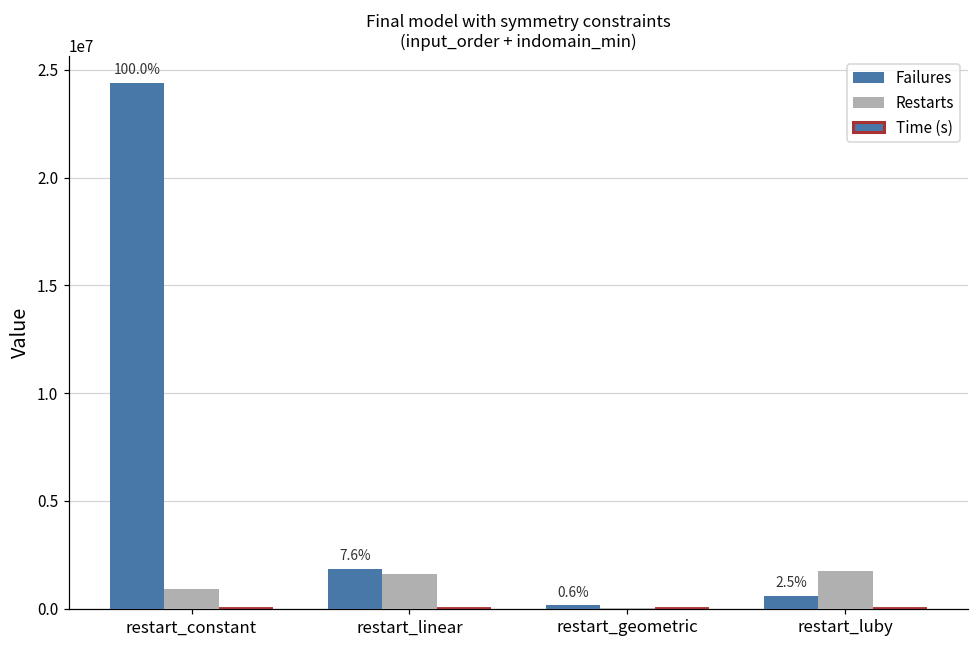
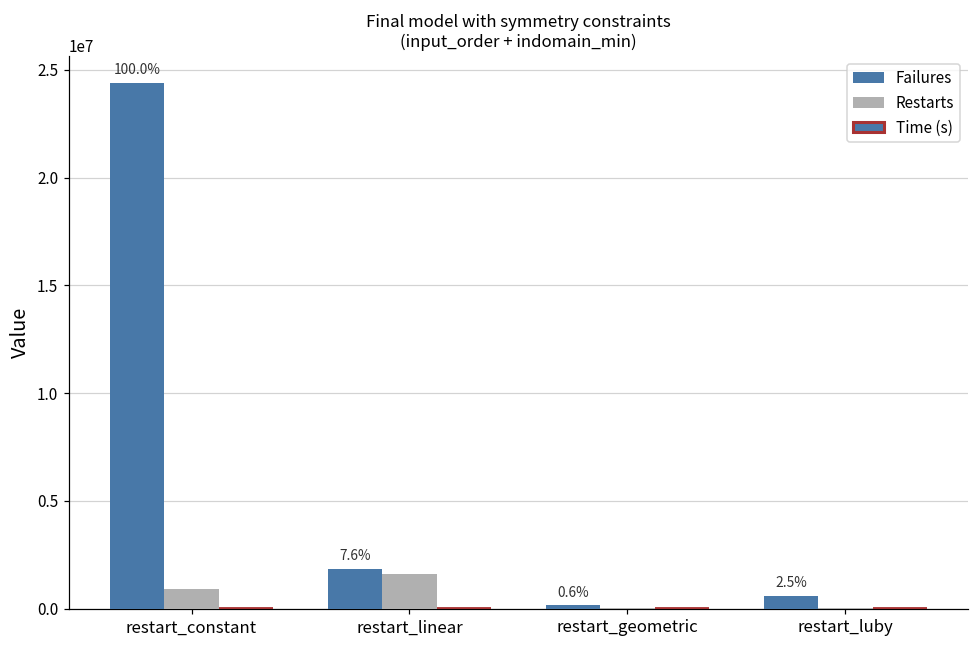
  {
    "Restarts": {
      "restart_constant": 900000,
      "restart_linear": 1600000,
-     "restart_luby": 1700000
+     "restart_luby": 0
    }
  }
